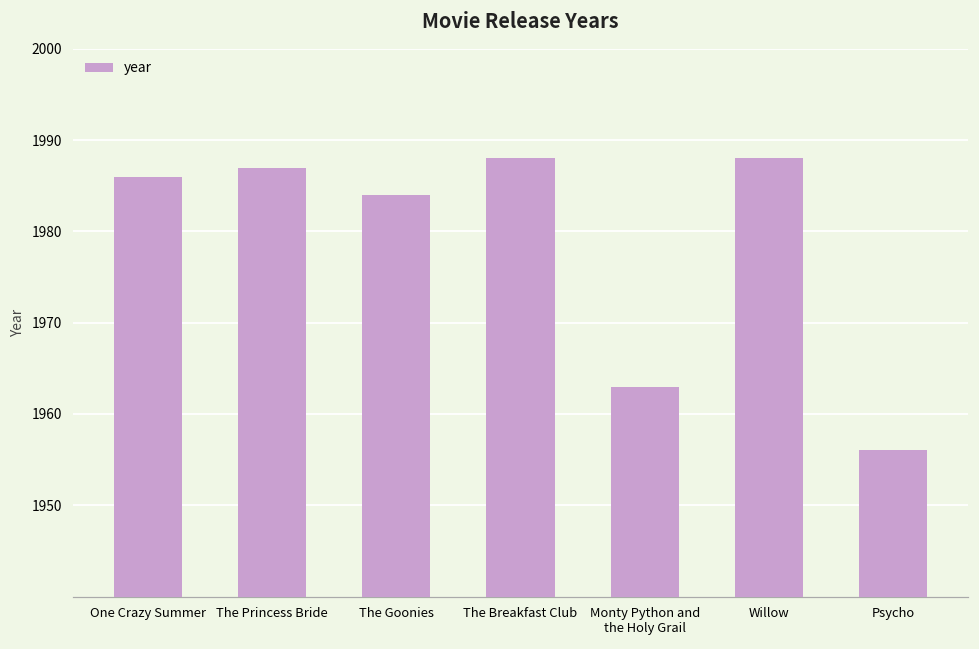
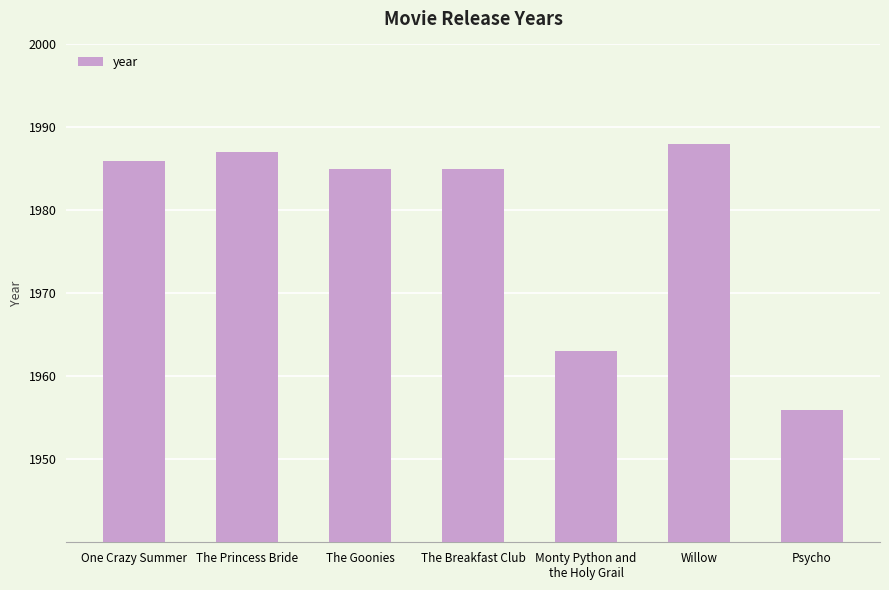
  {
    "One Crazy Summer": 1986,
    "The Princess Bride": 1987,
-   "The Goonies": 1984,
-   "The Breakfast Club": 1988,
+   "The Goonies": 1985,
+   "The Breakfast Club": 1985,
    "Monty Python and the Holy Grail": 1963,
    "Willow": 1988,
    "Psycho": 1956
  }
